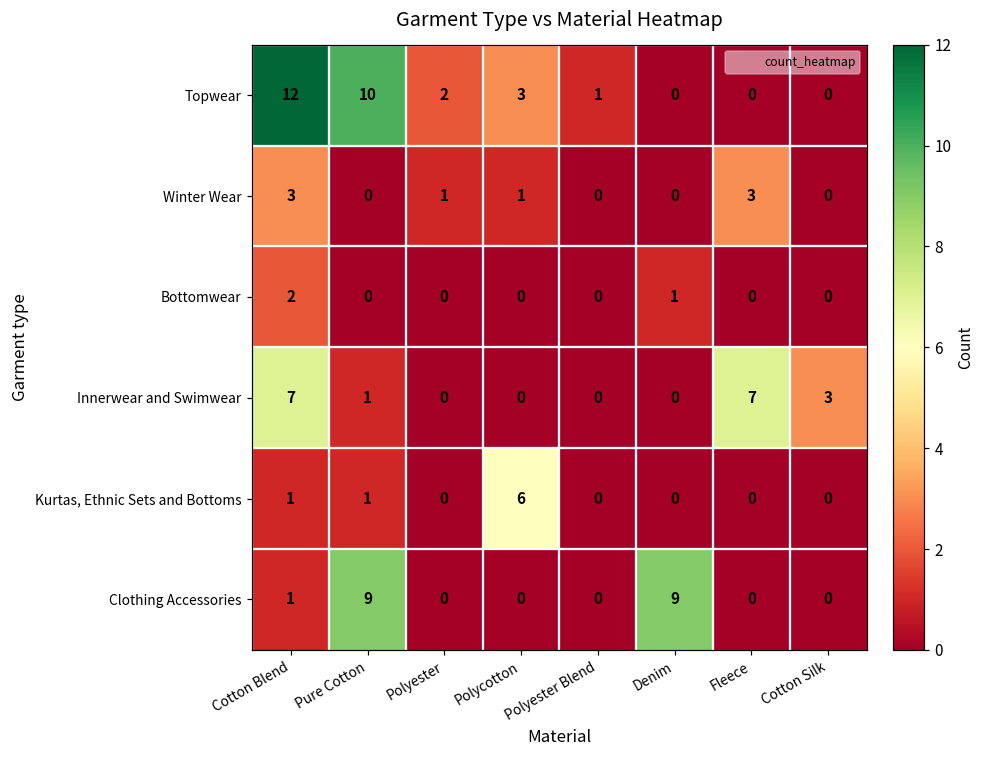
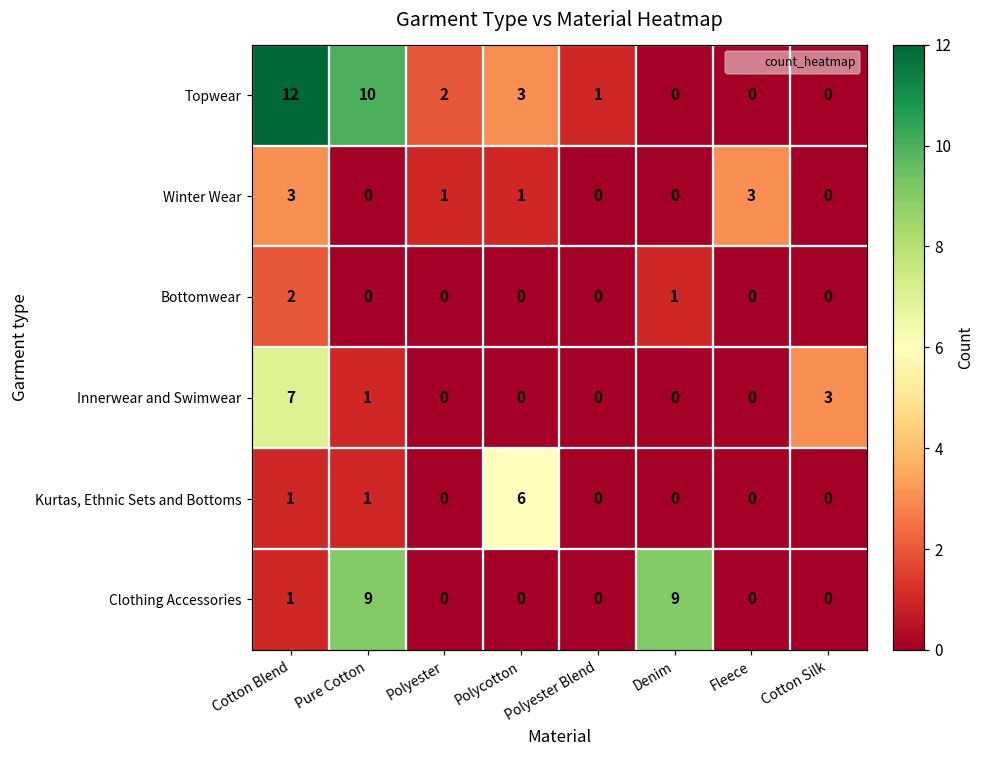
  {
    "Topwear": {
      "Cotton Blend": 12,
      "Pure Cotton": 10,
      "Polyester": 2,
      "Polycotton": 3,
      "Polyester Blend": 1,
      "Denim": 0,
      "Fleece": 0,
      "Cotton Silk": 0
    },
    "Winter Wear": {
      "Cotton Blend": 3,
      "Pure Cotton": 0,
      "Polyester": 1,
      "Polycotton": 1,
      "Polyester Blend": 0,
      "Denim": 0,
      "Fleece": 3,
      "Cotton Silk": 0
    },
    "Bottomwear": {
      "Cotton Blend": 2,
      "Pure Cotton": 0,
      "Polyester": 0,
      "Polycotton": 0,
      "Polyester Blend": 0,
      "Denim": 1,
      "Fleece": 0,
      "Cotton Silk": 0
    },
    "Innerwear and Swimwear": {
      "Cotton Blend": 7,
      "Pure Cotton": 1,
      "Polyester": 0,
      "Polycotton": 0,
      "Polyester Blend": 0,
      "Denim": 0,
-     "Fleece": 7,
+     "Fleece": 0,
      "Cotton Silk": 3
    },
    "Kurtas, Ethnic Sets and Bottoms": {
      "Cotton Blend": 1,
      "Pure Cotton": 1,
      "Polyester": 0,
      "Polycotton": 6,
      "Polyester Blend": 0,
      "Denim": 0,
      "Fleece": 0,
      "Cotton Silk": 0
    },
    "Clothing Accessories": {
      "Cotton Blend": 1,
      "Pure Cotton": 9,
      "Polyester": 0,
      "Polycotton": 0,
      "Polyester Blend": 0,
      "Denim": 9,
      "Fleece": 0,
      "Cotton Silk": 0
    }
  }
